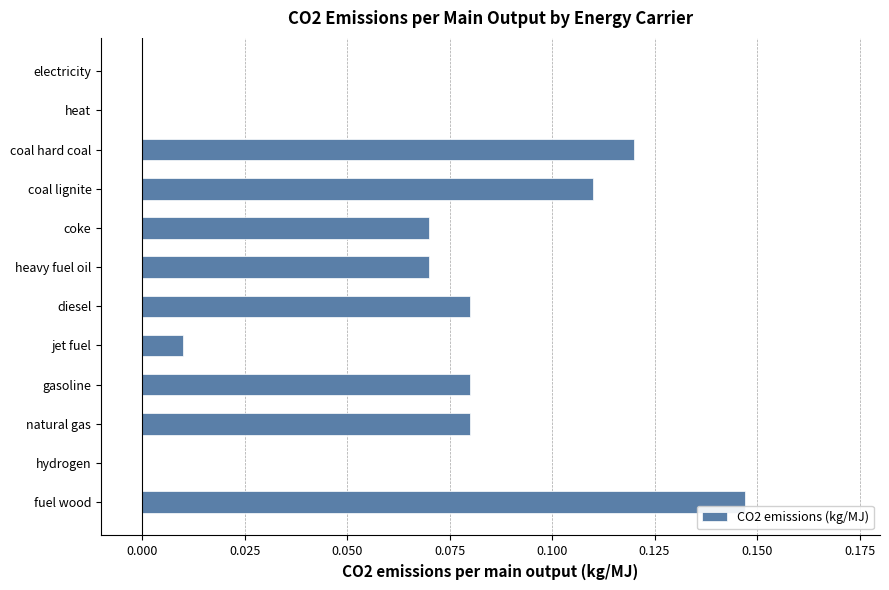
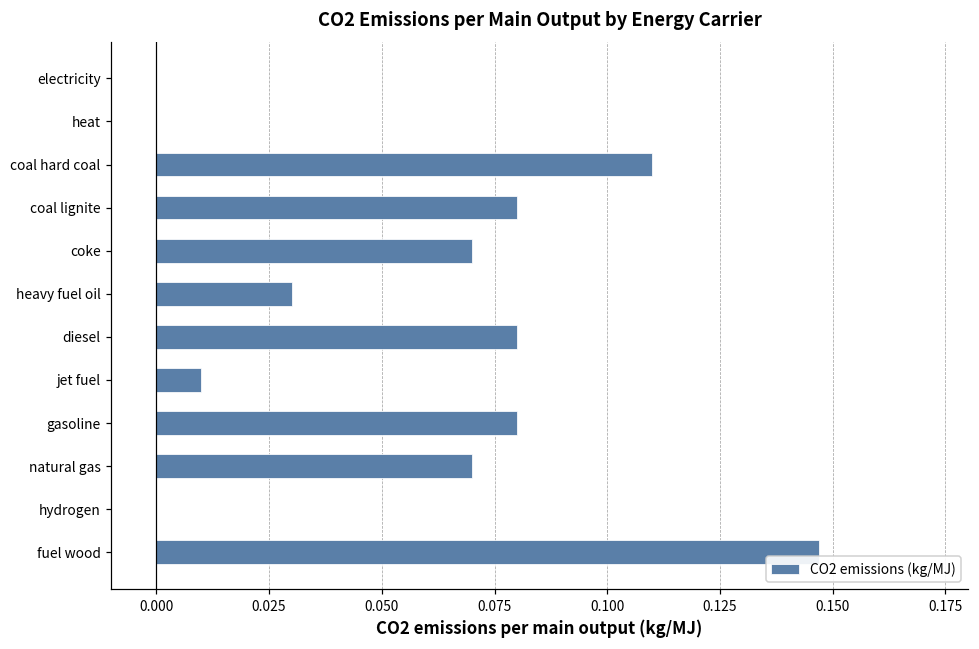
  {
    "electricity": 0.00,
    "heat": 0.00,
-   "coal hard coal": 0.12,
-   "coal lignite": 0.11,
+   "coal hard coal": 0.11,
+   "coal lignite": 0.08,
    "coke": 0.07,
-   "heavy fuel oil": 0.07,
+   "heavy fuel oil": 0.03,
    "diesel": 0.08,
    "jet fuel": 0.01,
    "gasoline": 0.08,
-   "natural gas": 0.08,
+   "natural gas": 0.07,
    "hydrogen": 0.00,
    "fuel wood": 0.147
  }
